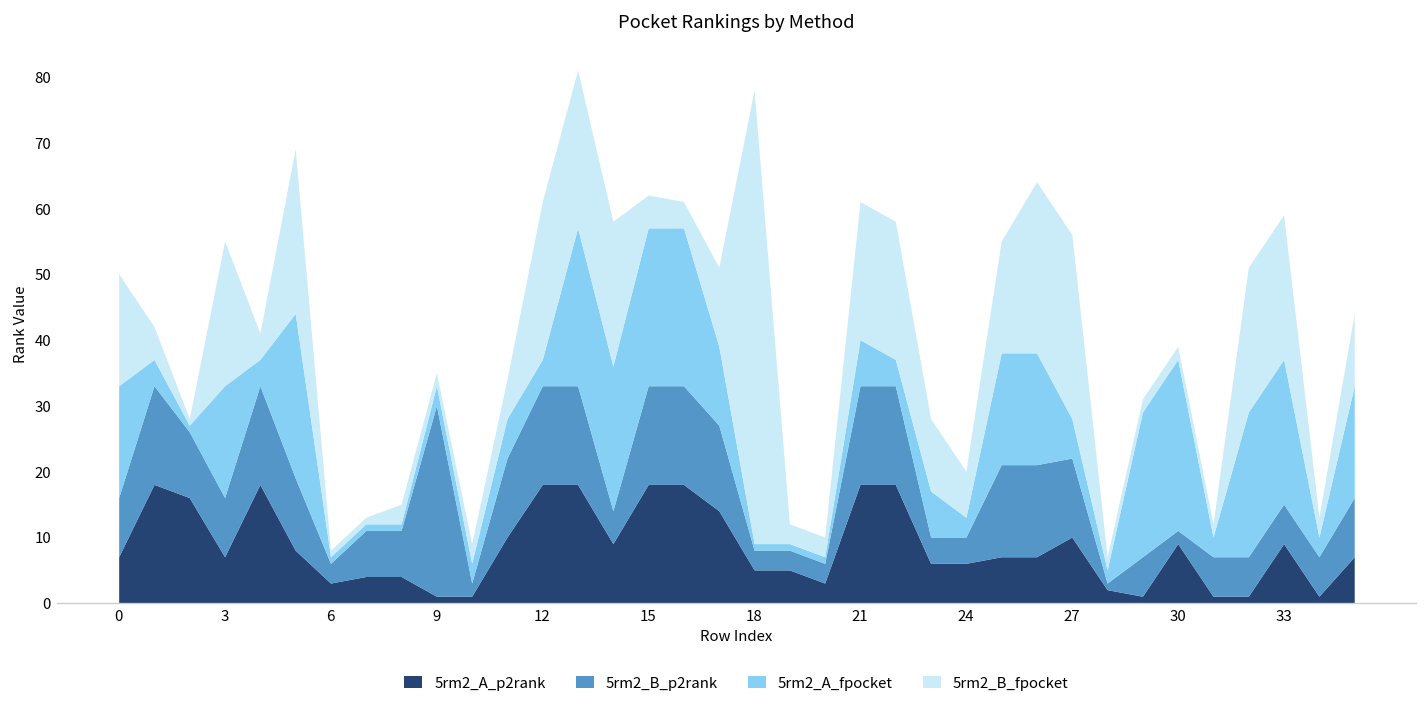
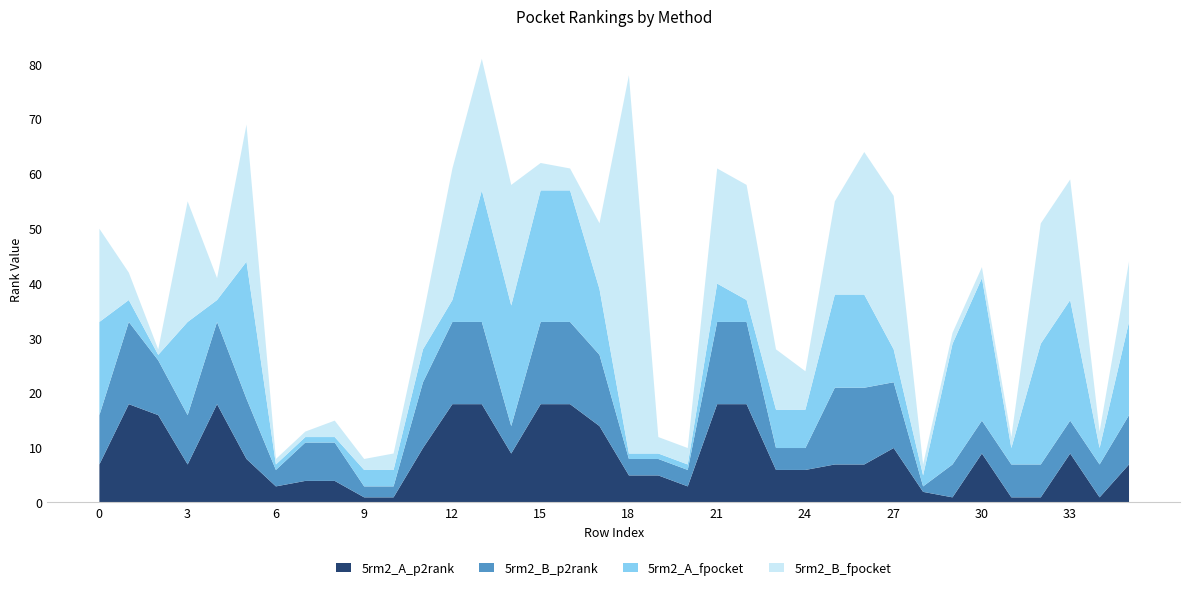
  {
    "5rm2_A_p2rank": {
      "0": 7,
      "3": 7,
      "6": 3,
      "9": 1,
      "12": 18,
      "15": 18,
      "18": 5,
      "21": 18,
      "24": 6,
      "27": 10,
      "30": 9,
      "33": 9
    },
    "5rm2_B_p2rank": {
      "0": 9,
      "3": 9,
      "6": 3,
-     "9": 29,
+     "9": 2,
      "12": 15,
      "15": 15,
      "18": 3,
      "21": 15,
      "24": 4,
      "27": 12,
-     "30": 2,
+     "30": 6,
      "33": 6
    },
    "5rm2_A_fpocket": {
      "0": 17,
      "3": 17,
      "6": 1,
      "9": 3,
      "12": 4,
      "15": 24,
      "18": 1,
      "21": 7,
-     "24": 3,
+     "24": 7,
      "27": 6,
      "30": 26,
      "33": 22
    },
    "5rm2_B_fpocket": {
      "0": 17,
      "3": 22,
      "6": 1,
      "9": 2,
      "12": 24,
      "15": 5,
      "18": 69,
      "21": 21,
      "24": 7,
      "27": 28,
      "30": 2,
      "33": 22
    }
  }
